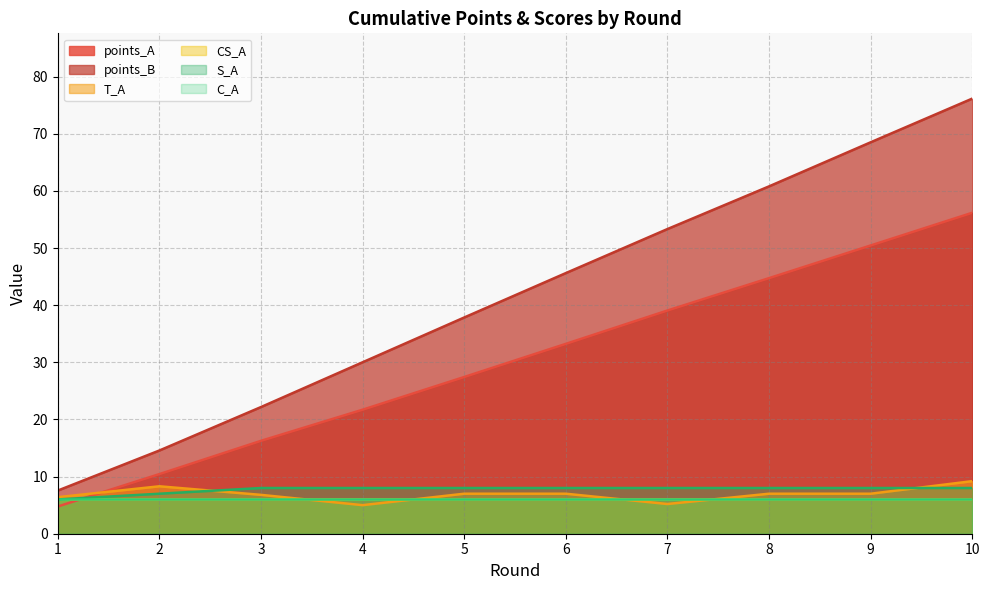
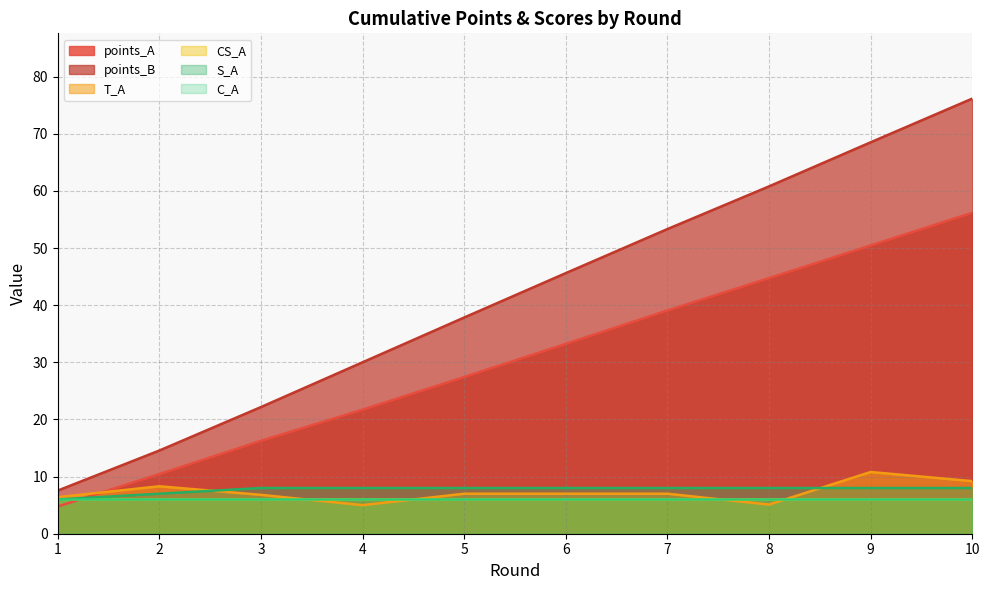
  {
    "T_A": {
      "2": 8,
      "3": 7,
      "4": 5,
      "5": 7,
      "6": 7,
-     "7": 5,
-     "8": 7,
-     "9": 7,
+     "7": 7,
+     "8": 5,
+     "9": 11,
      "10": 9
    }
  }
